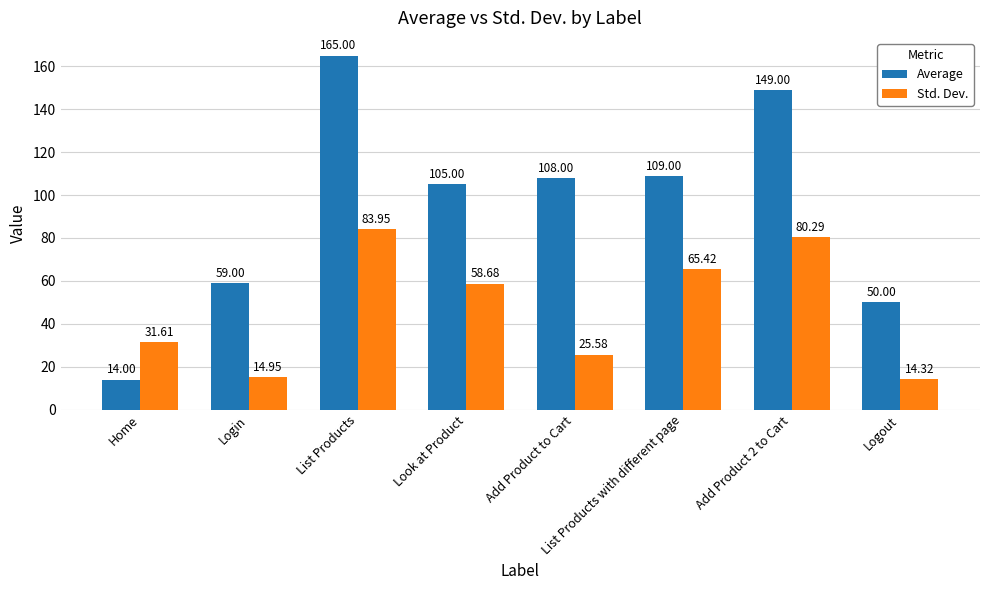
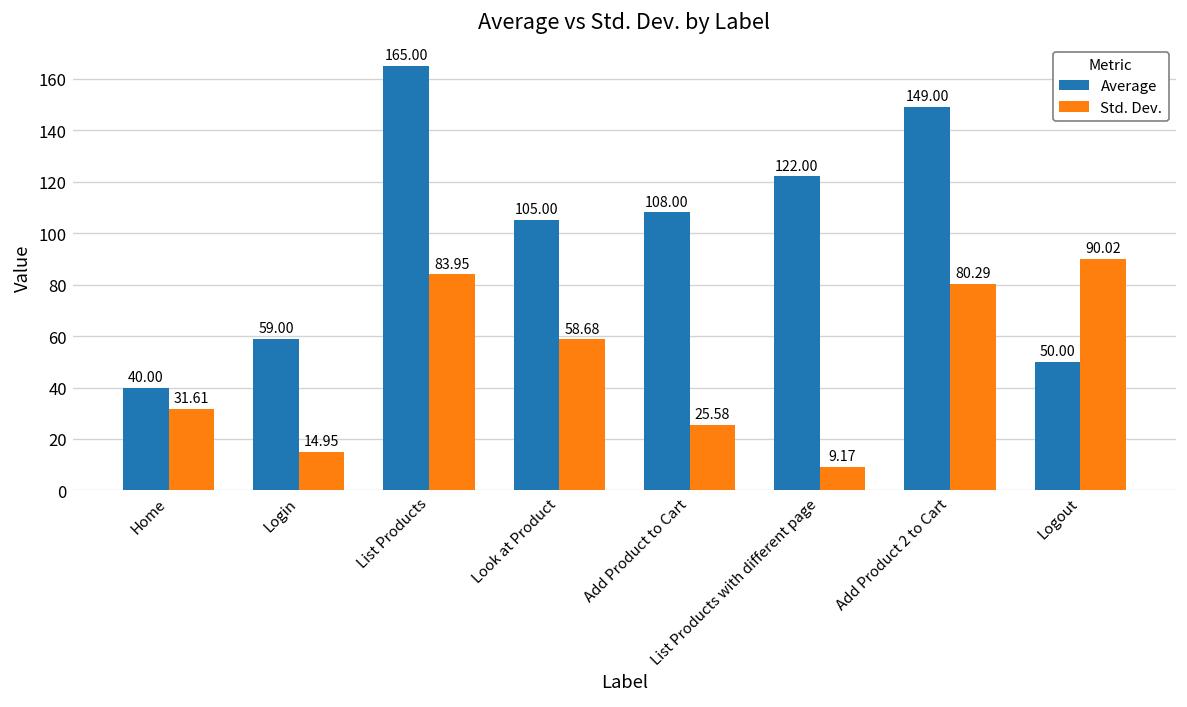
  {
    "Average": {
-     "Home": 14.00,
+     "Home": 40.00,
      "Login": 59.00,
      "List Products": 165.00,
      "Look at Product": 105.00,
      "Add Product to Cart": 108.00,
-     "List Products with different page": 109.00,
+     "List Products with different page": 122.00,
      "Add Product 2 to Cart": 149.00,
      "Logout": 50.00
    },
    "Std. Dev.": {
      "Home": 31.61,
      "Login": 14.95,
      "List Products": 83.95,
      "Look at Product": 58.68,
      "Add Product to Cart": 25.58,
-     "List Products with different page": 65.42,
+     "List Products with different page": 9.17,
      "Add Product 2 to Cart": 80.29,
-     "Logout": 14.32
+     "Logout": 90.02
    }
  }
